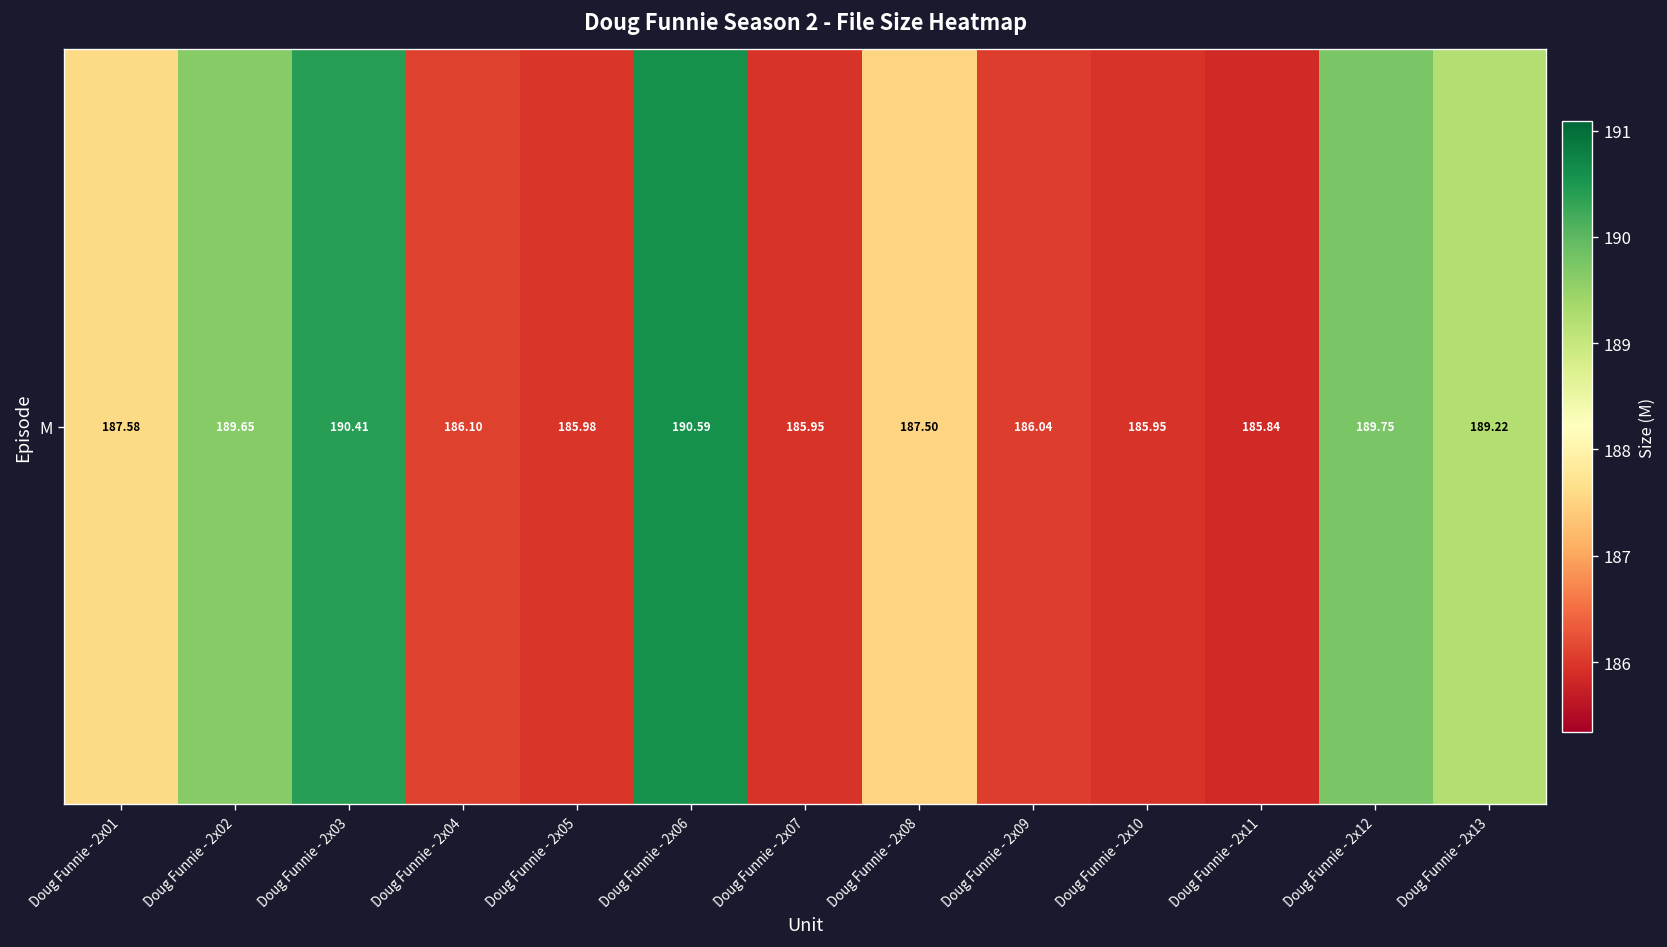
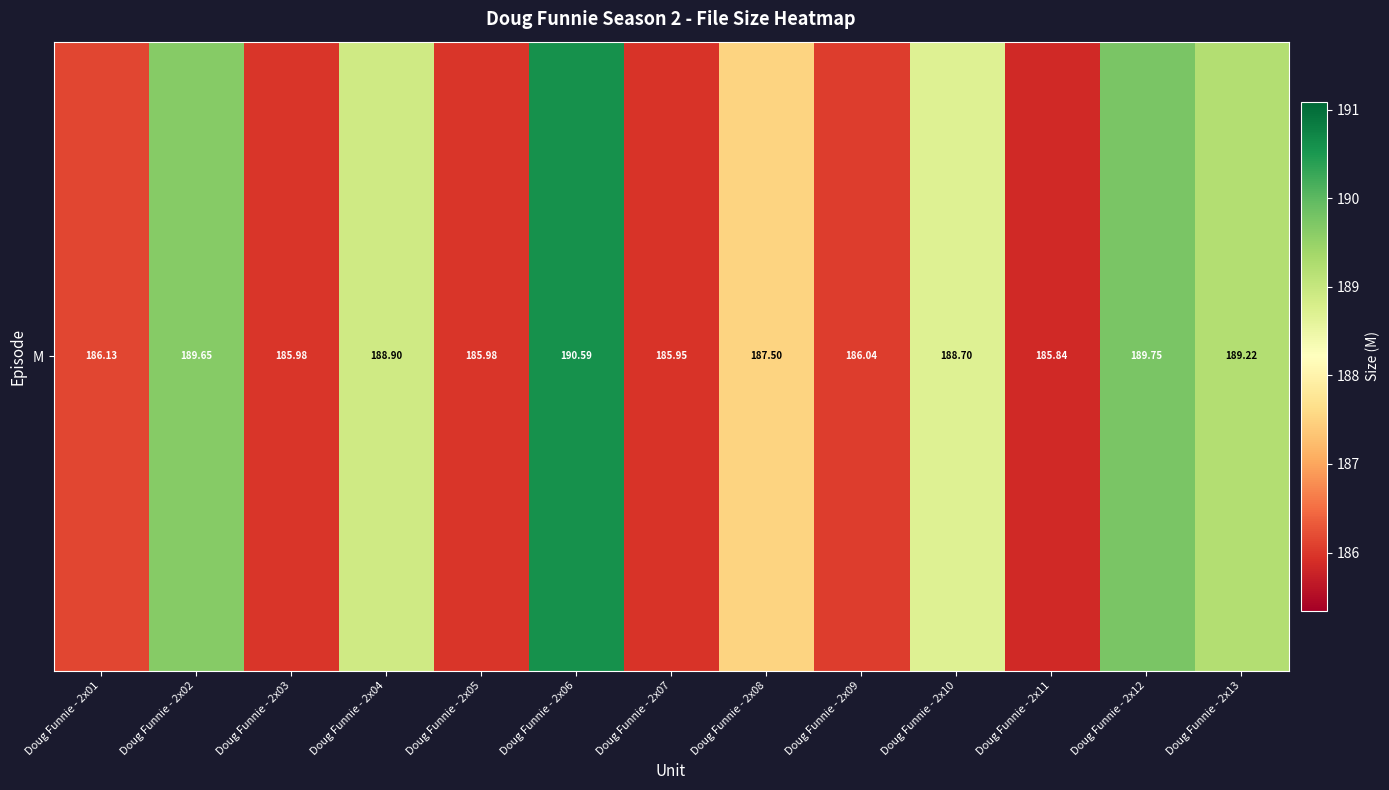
  {
    "M": {
-     "Doug Funnie - 2x01": 187.58,
+     "Doug Funnie - 2x01": 186.13,
      "Doug Funnie - 2x02": 189.65,
-     "Doug Funnie - 2x03": 190.41,
-     "Doug Funnie - 2x04": 186.10,
+     "Doug Funnie - 2x03": 185.98,
+     "Doug Funnie - 2x04": 188.90,
      "Doug Funnie - 2x05": 185.98,
      "Doug Funnie - 2x06": 190.59,
      "Doug Funnie - 2x07": 185.95,
      "Doug Funnie - 2x08": 187.50,
      "Doug Funnie - 2x09": 186.04,
-     "Doug Funnie - 2x10": 185.95,
+     "Doug Funnie - 2x10": 188.70,
      "Doug Funnie - 2x11": 185.84,
      "Doug Funnie - 2x12": 189.75,
      "Doug Funnie - 2x13": 189.22
    }
  }
